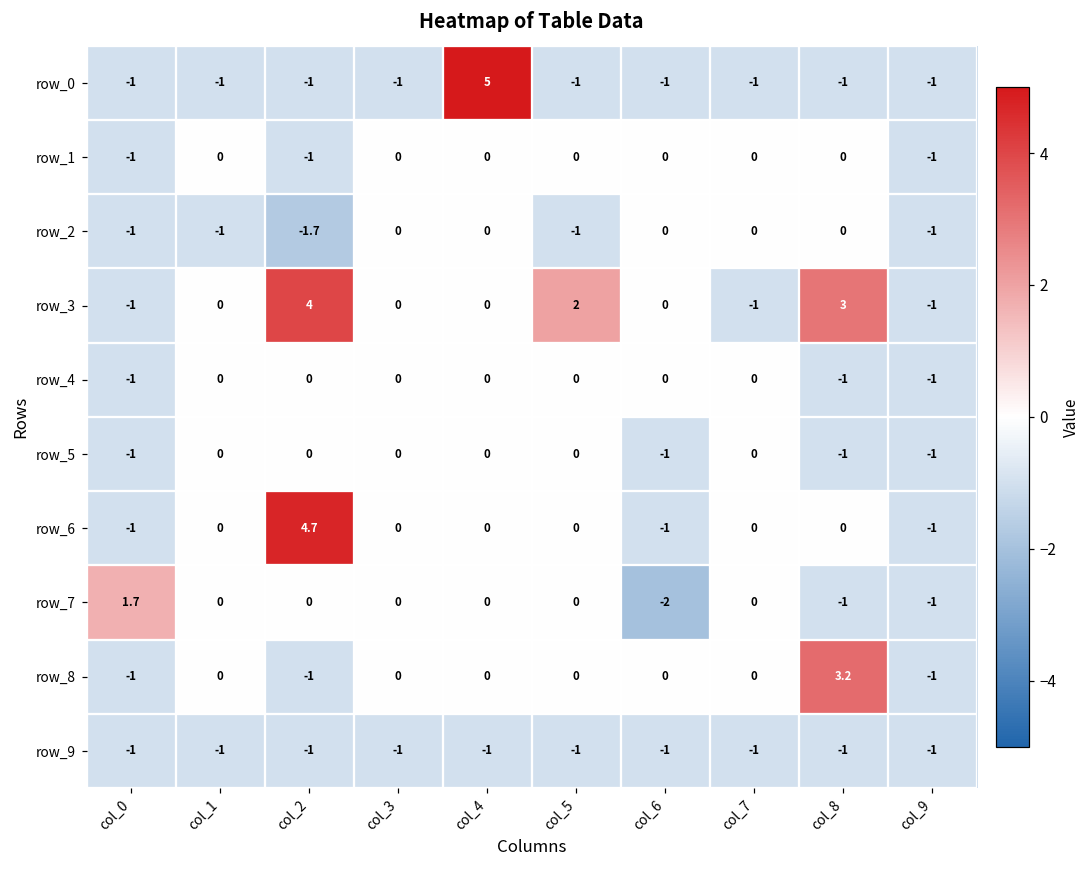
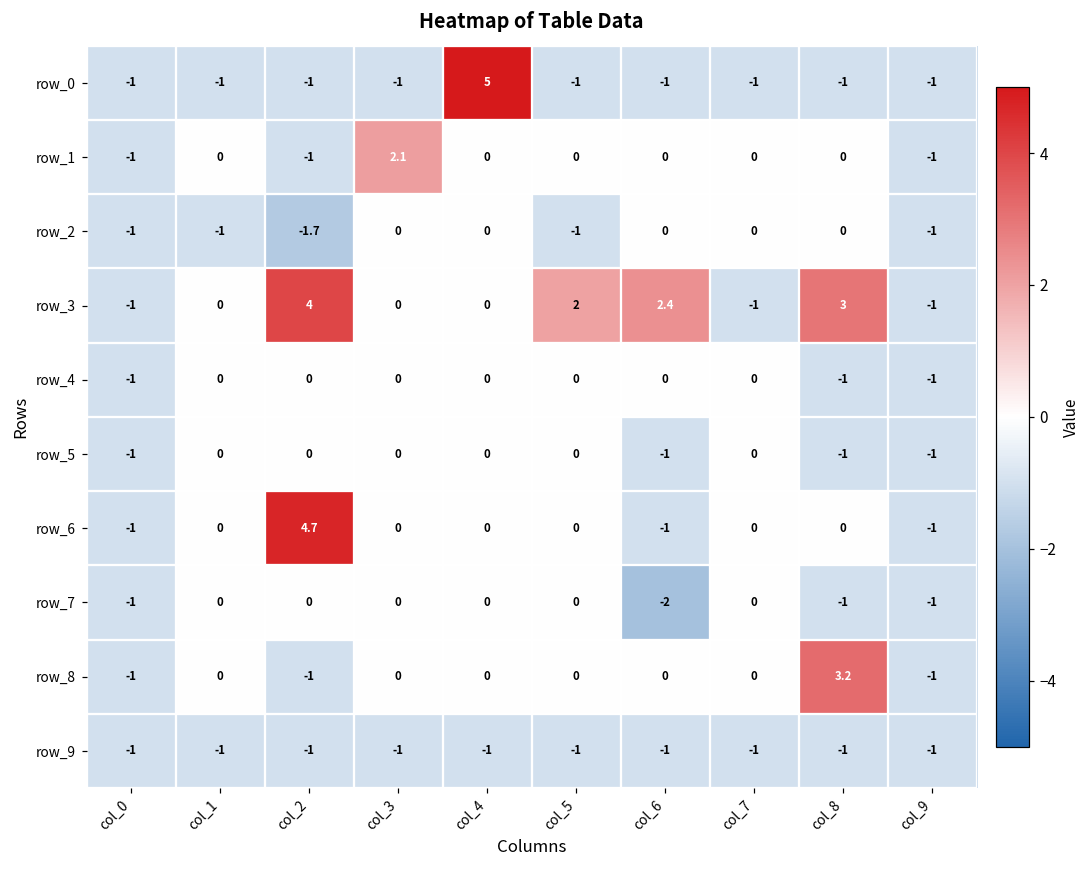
  {
    "row_0": {
      "col_0": -1,
      "col_1": -1,
      "col_2": -1,
      "col_3": -1,
      "col_4": 5,
      "col_5": -1,
      "col_6": -1,
      "col_7": -1,
      "col_8": -1,
      "col_9": -1
    },
    "row_1": {
      "col_0": -1,
      "col_1": 0,
      "col_2": -1,
-     "col_3": 0,
+     "col_3": 2.1,
      "col_4": 0,
      "col_5": 0,
      "col_6": 0,
      "col_7": 0,
      "col_8": 0,
      "col_9": -1
    },
    "row_2": {
      "col_0": -1,
      "col_1": -1,
      "col_2": -1.7,
      "col_3": 0,
      "col_4": 0,
      "col_5": -1,
      "col_6": 0,
      "col_7": 0,
      "col_8": 0,
      "col_9": -1
    },
    "row_3": {
      "col_0": -1,
      "col_1": 0,
      "col_2": 4,
      "col_3": 0,
      "col_4": 0,
      "col_5": 2,
-     "col_6": 0,
+     "col_6": 2.4,
      "col_7": -1,
      "col_8": 3,
      "col_9": -1
    },
    "row_4": {
      "col_0": -1,
      "col_1": 0,
      "col_2": 0,
      "col_3": 0,
      "col_4": 0,
      "col_5": 0,
      "col_6": 0,
      "col_7": 0,
      "col_8": -1,
      "col_9": -1
    },
    "row_5": {
      "col_0": -1,
      "col_1": 0,
      "col_2": 0,
      "col_3": 0,
      "col_4": 0,
      "col_5": 0,
      "col_6": -1,
      "col_7": 0,
      "col_8": -1,
      "col_9": -1
    },
    "row_6": {
      "col_0": -1,
      "col_1": 0,
      "col_2": 4.7,
      "col_3": 0,
      "col_4": 0,
      "col_5": 0,
      "col_6": -1,
      "col_7": 0,
      "col_8": 0,
      "col_9": -1
    },
    "row_7": {
-     "col_0": 1.7,
+     "col_0": -1,
      "col_1": 0,
      "col_2": 0,
      "col_3": 0,
      "col_4": 0,
      "col_5": 0,
      "col_6": -2,
      "col_7": 0,
      "col_8": -1,
      "col_9": -1
    },
    "row_8": {
      "col_0": -1,
      "col_1": 0,
      "col_2": -1,
      "col_3": 0,
      "col_4": 0,
      "col_5": 0,
      "col_6": 0,
      "col_7": 0,
      "col_8": 3.2,
      "col_9": -1
    },
    "row_9": {
      "col_0": -1,
      "col_1": -1,
      "col_2": -1,
      "col_3": -1,
      "col_4": -1,
      "col_5": -1,
      "col_6": -1,
      "col_7": -1,
      "col_8": -1,
      "col_9": -1
    }
  }
